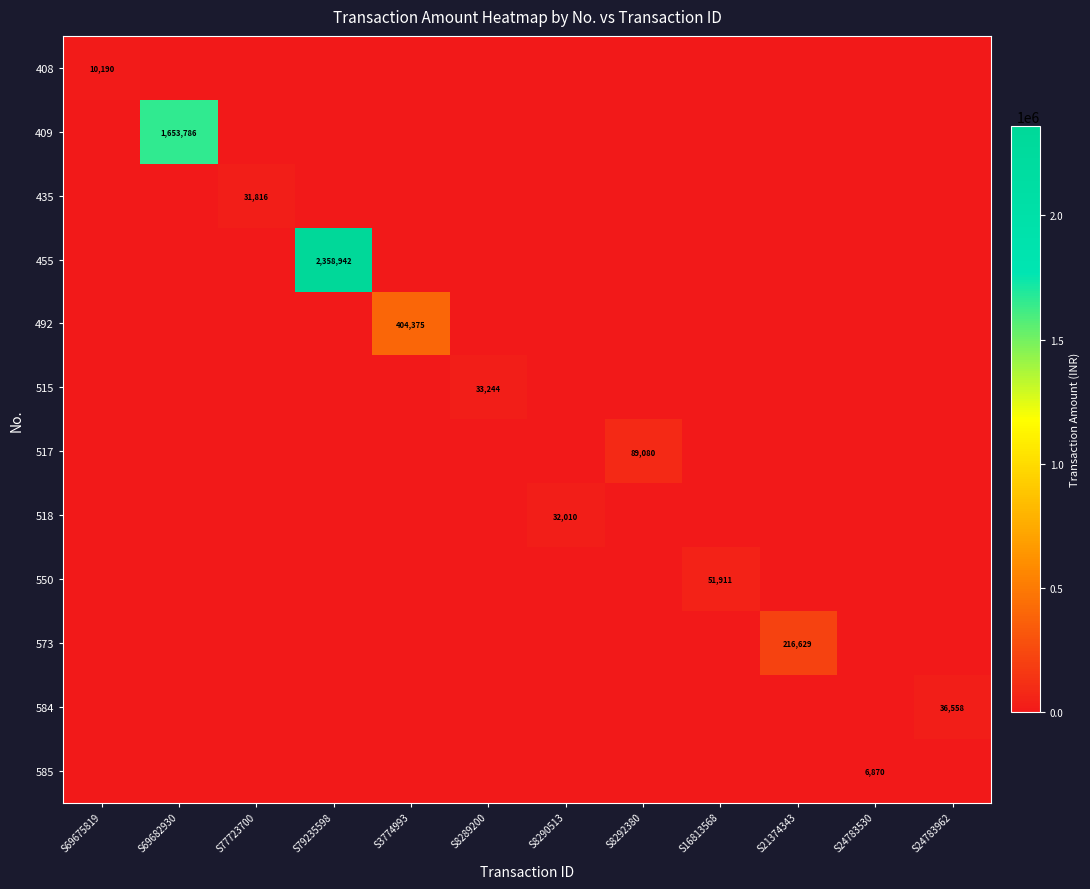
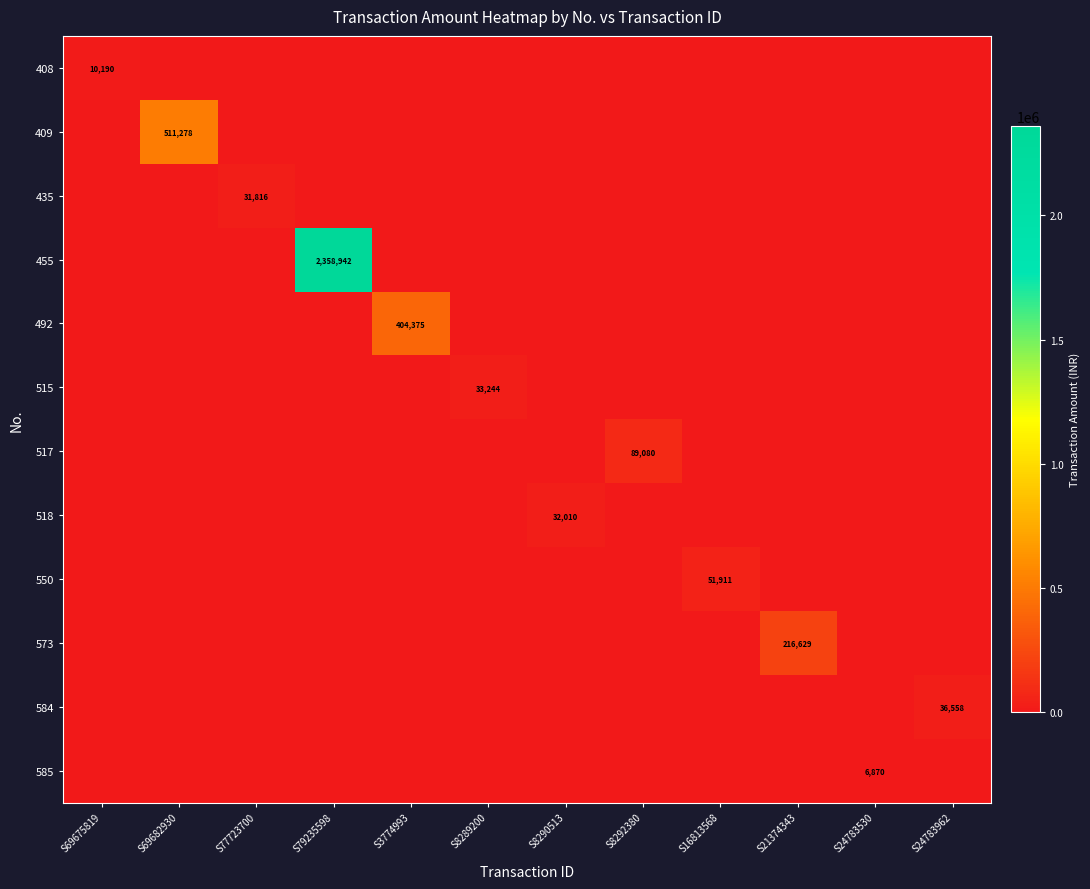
  {
    "408": {
      "S69675819": "10,190"
    },
    "409": {
-     "S69682930": "1,653,786"
+     "S69682930": "511,278"
    },
    "435": {
      "S77723700": "31,816"
    },
    "455": {
      "S79235598": "2,358,942"
    },
    "492": {
      "S3774993": "404,375"
    },
    "515": {
      "S8289200": "33,244"
    },
    "517": {
      "S8292380": "89,080"
    },
    "518": {
      "S8290513": "32,010"
    },
    "550": {
      "S16813568": "51,911"
    },
    "573": {
      "S21374343": "216,629"
    },
    "584": {
      "S24783962": "36,558"
    },
    "585": {
      "S24783530": "6,870"
    }
  }
